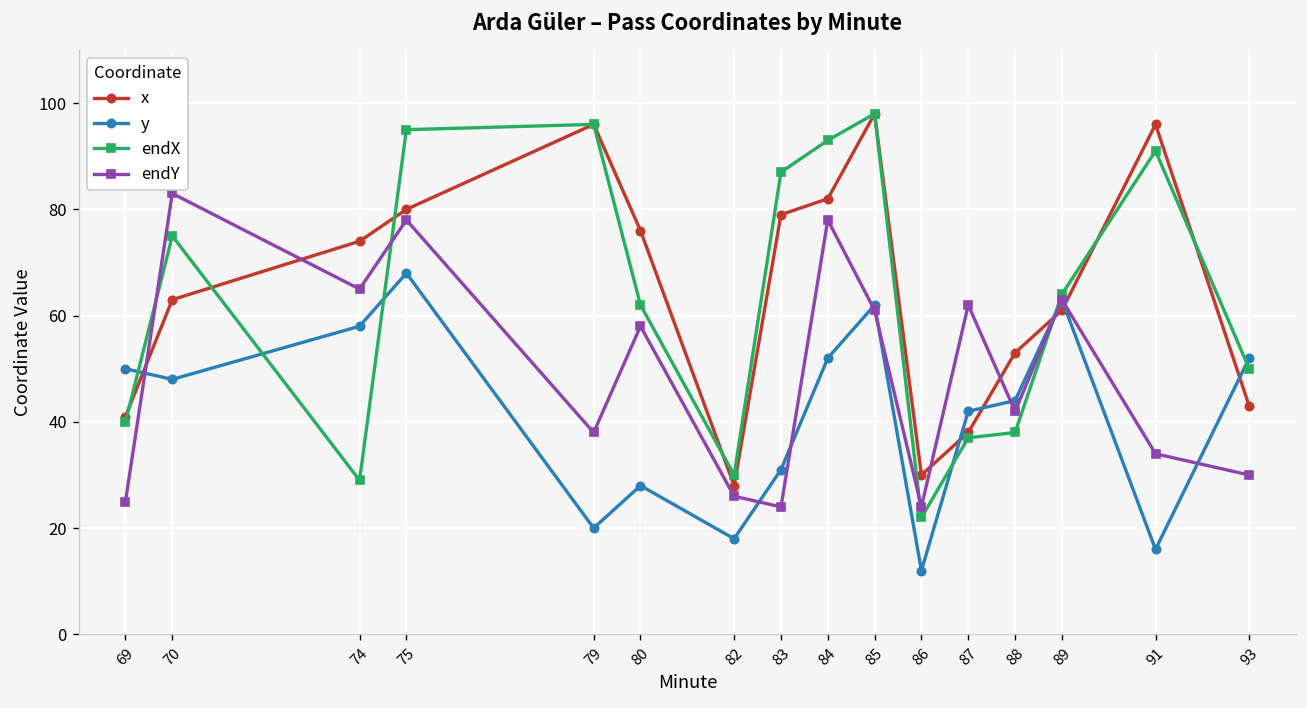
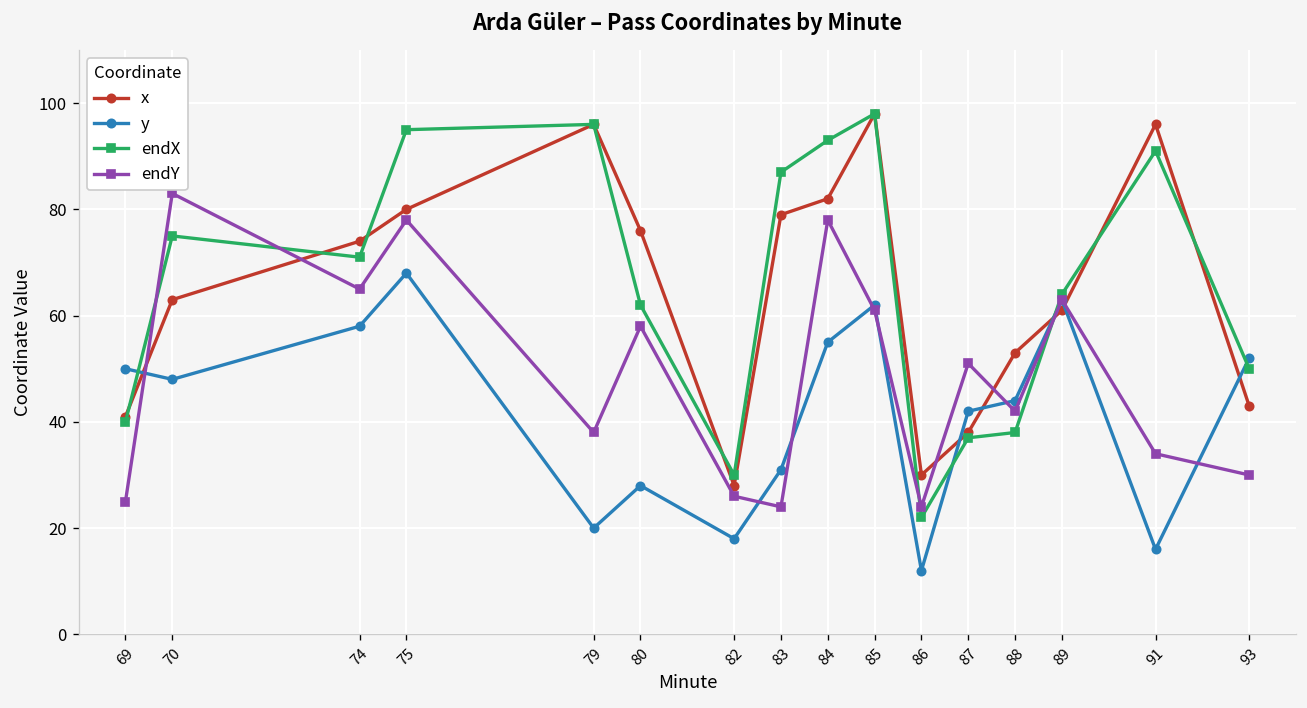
  {
    "x": {
      "69": 41,
      "70": 63,
      "74": 74,
      "75": 80,
      "80": 76,
      "82": 28,
      "83": 79,
      "84": 82,
      "86": 30,
      "87": 38,
      "88": 53,
      "89": 61,
      "91": 96,
      "93": 43
    },
    "y": {
      "69": 50,
      "70": 48,
      "74": 58,
      "75": 68,
      "79": 20,
      "80": 28,
      "82": 18,
      "83": 31,
-     "84": 52,
+     "84": 55,
      "85": 62,
      "86": 12,
      "87": 42,
      "88": 44,
      "91": 16,
      "93": 52
    },
    "endX": {
      "69": 40,
      "70": 75,
-     "74": 29,
+     "74": 71,
      "75": 95,
      "80": 62,
      "82": 30,
      "83": 87,
      "84": 93,
      "86": 22,
      "87": 37,
      "88": 38,
      "89": 64,
      "91": 91,
      "93": 50
    },
    "endY": {
      "69": 25,
      "70": 83,
      "74": 65,
      "75": 78,
      "79": 38,
      "80": 58,
      "82": 26,
      "83": 24,
      "84": 78,
      "85": 61,
      "86": 24,
-     "87": 62,
+     "87": 51,
      "88": 42,
      "91": 34,
      "93": 30
    }
  }
